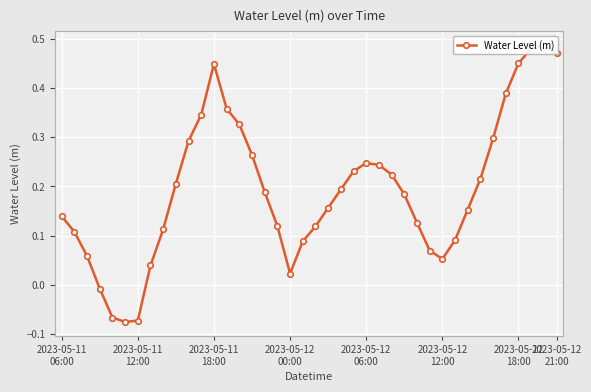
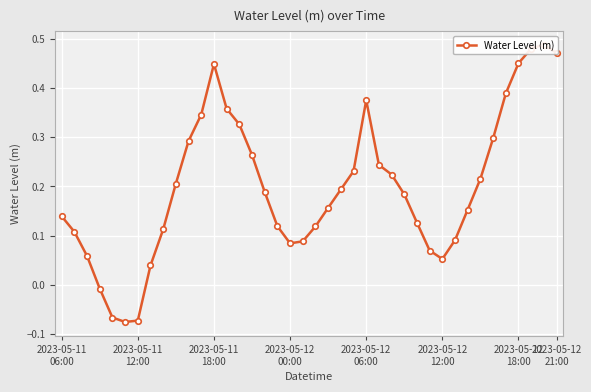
  {
    "2023-05-11 06:00": 0.14,
    "2023-05-11 12:00": -0.07,
    "2023-05-11 18:00": 0.45,
-   "2023-05-12 00:00": 0.02,
-   "2023-05-12 06:00": 0.25,
+   "2023-05-12 00:00": 0.08,
+   "2023-05-12 06:00": 0.37,
    "2023-05-12 12:00": 0.05
  }
